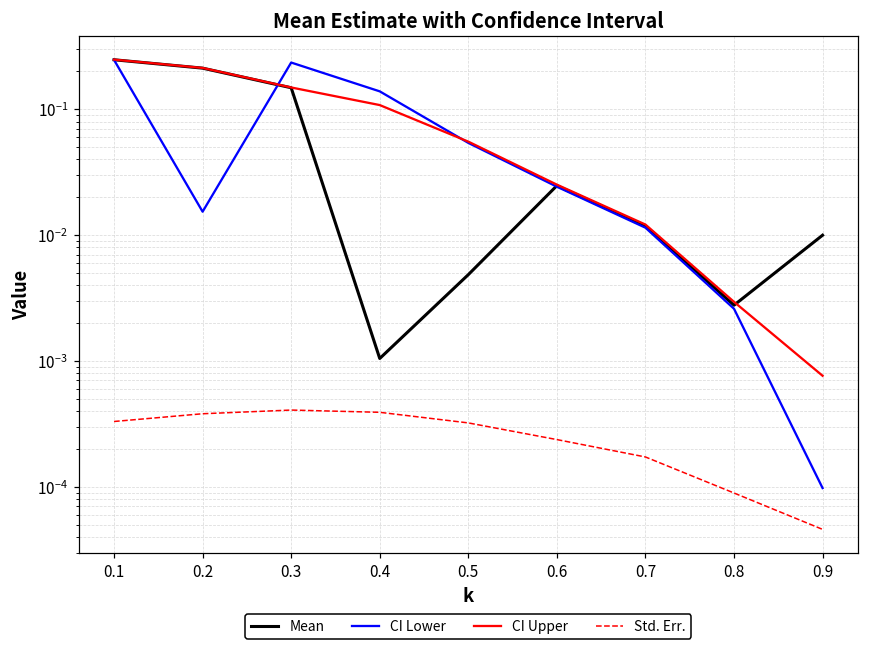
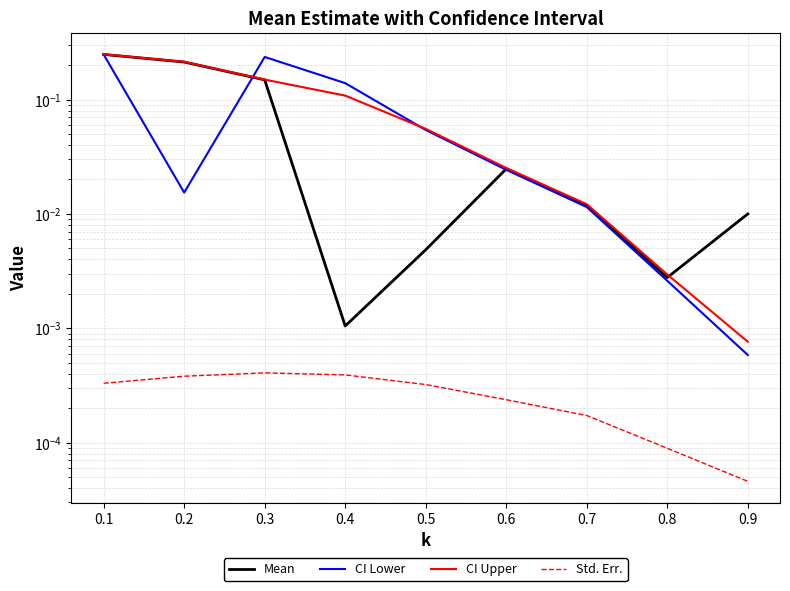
  {
    "Mean": {
      "0.4": 0.0010,
      "0.5": 0.0049,
      "0.8": 0.0028,
      "0.9": 0.010
    },
    "CI Lower": {
      "0.2": 0.015,
      "0.3": 0.24,
      "0.4": 0.14,
      "0.8": 0.0026,
-     "0.9": 0.00010
+     "0.9": 0.0006
    }
  }
